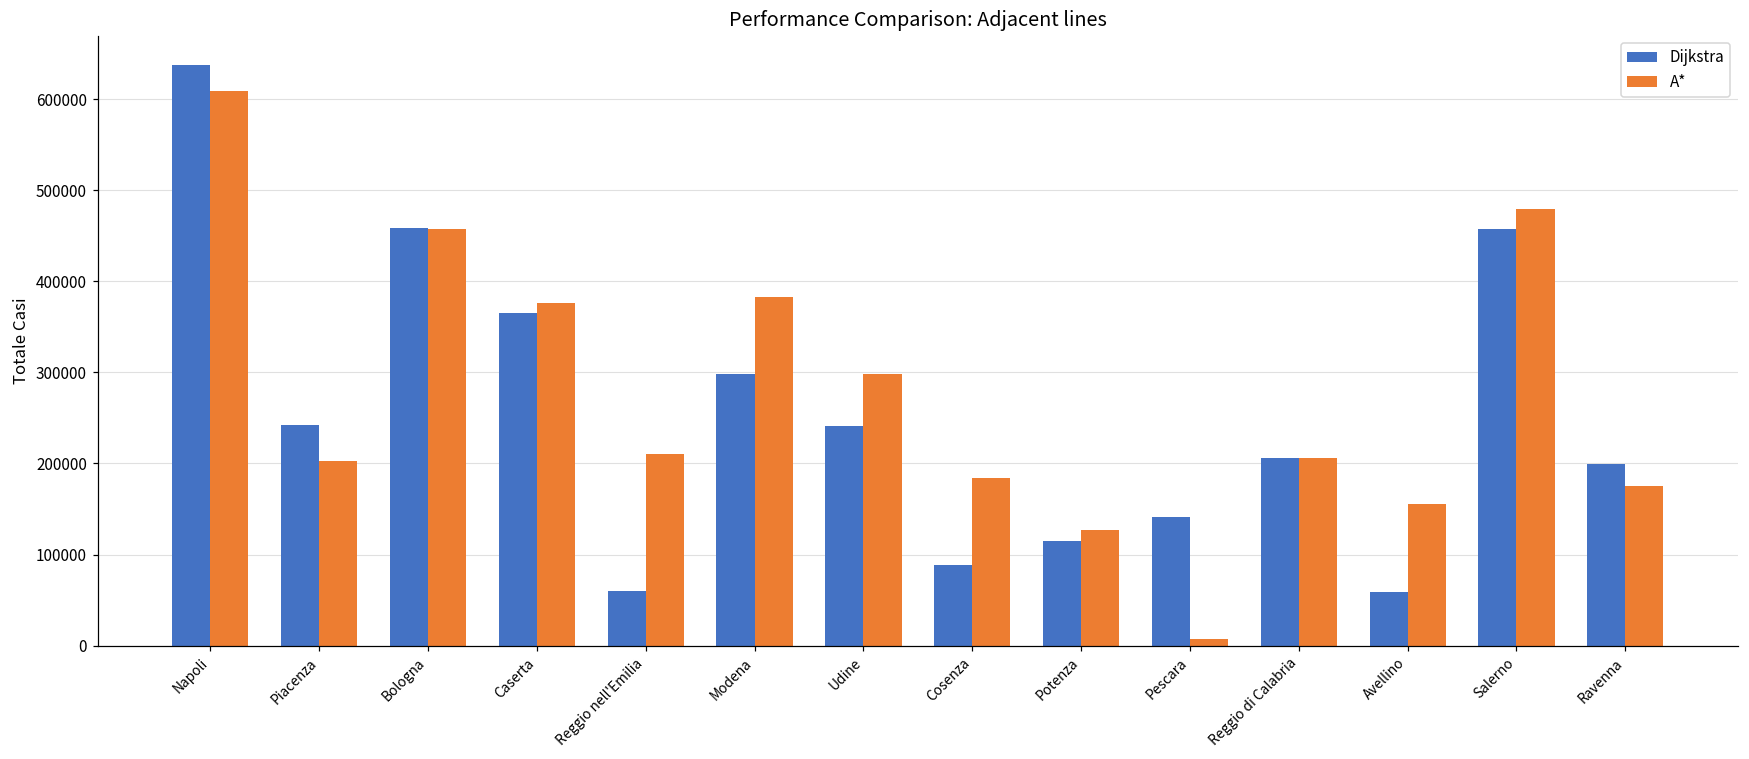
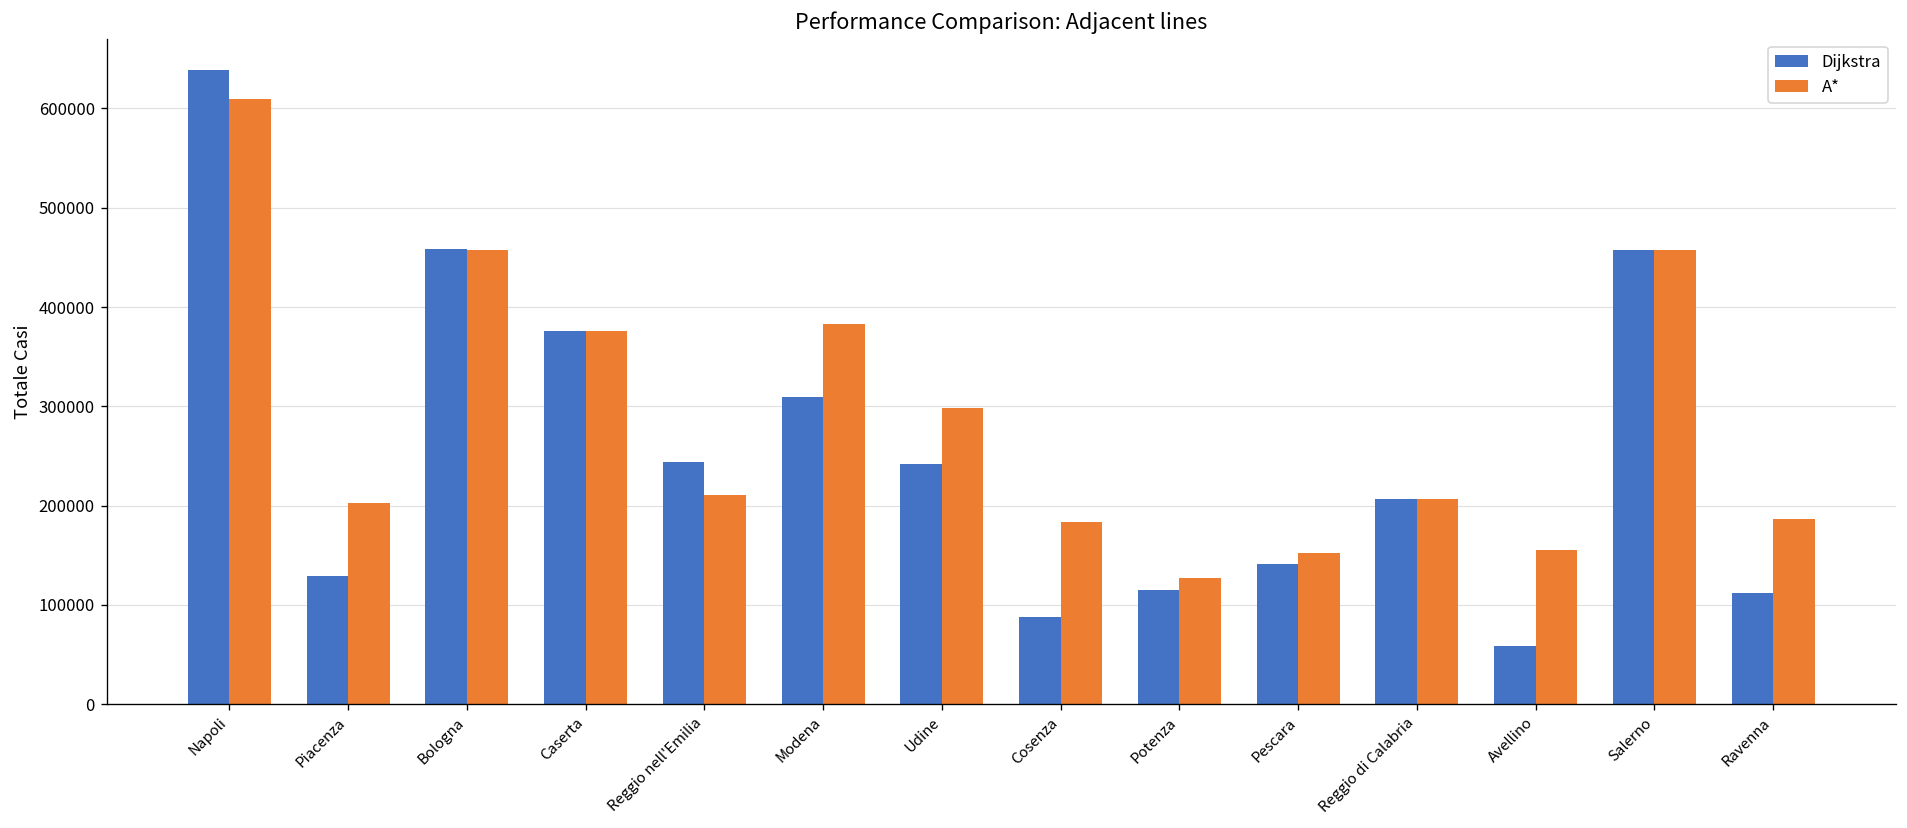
  {
    "Dijkstra": {
      "Napoli": 640000,
-     "Piacenza": 240000,
+     "Piacenza": 130000,
      "Bologna": 460000,
-     "Caserta": 360000,
-     "Reggio nell'Emilia": 60000,
-     "Modena": 300000,
+     "Caserta": 380000,
+     "Reggio nell'Emilia": 240000,
+     "Modena": 310000,
      "Udine": 240000,
      "Cosenza": 90000,
      "Potenza": 110000,
      "Pescara": 140000,
      "Reggio di Calabria": 210000,
      "Avellino": 60000,
      "Salerno": 460000,
-     "Ravenna": 200000
+     "Ravenna": 110000
    },
    "A*": {
      "Napoli": 610000,
      "Piacenza": 200000,
      "Bologna": 460000,
      "Caserta": 380000,
      "Reggio nell'Emilia": 210000,
      "Modena": 380000,
      "Udine": 300000,
      "Cosenza": 180000,
      "Potenza": 130000,
-     "Pescara": 10000,
+     "Pescara": 150000,
      "Reggio di Calabria": 210000,
      "Avellino": 160000,
-     "Salerno": 480000,
-     "Ravenna": 180000
+     "Salerno": 460000,
+     "Ravenna": 190000
    }
  }
